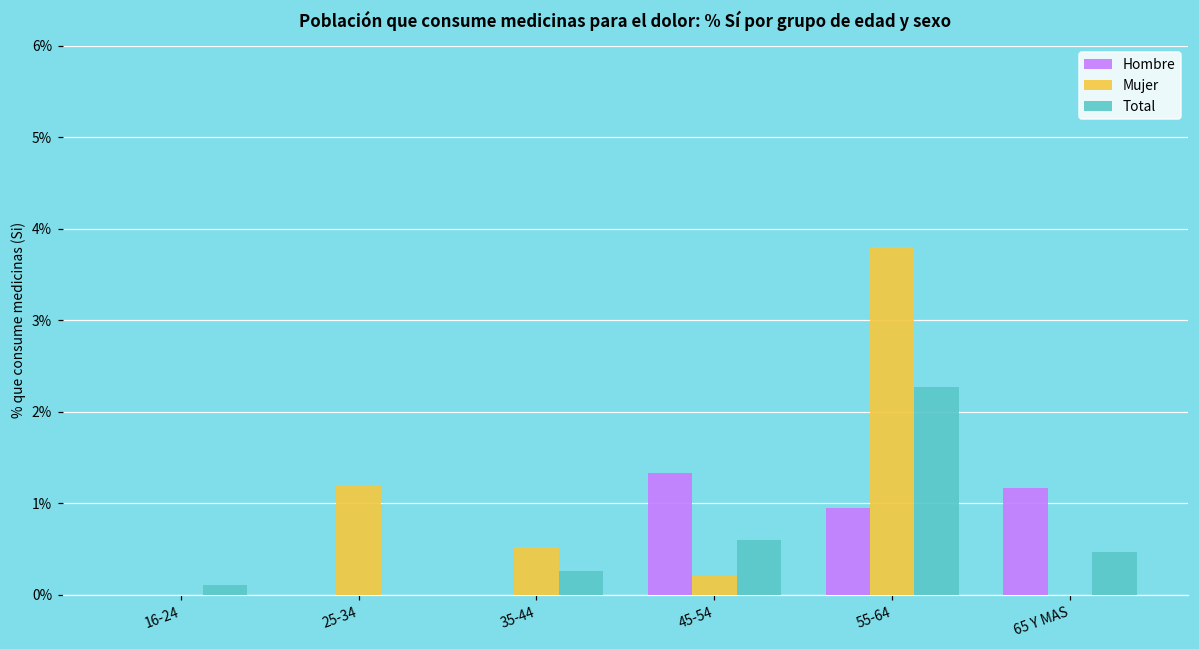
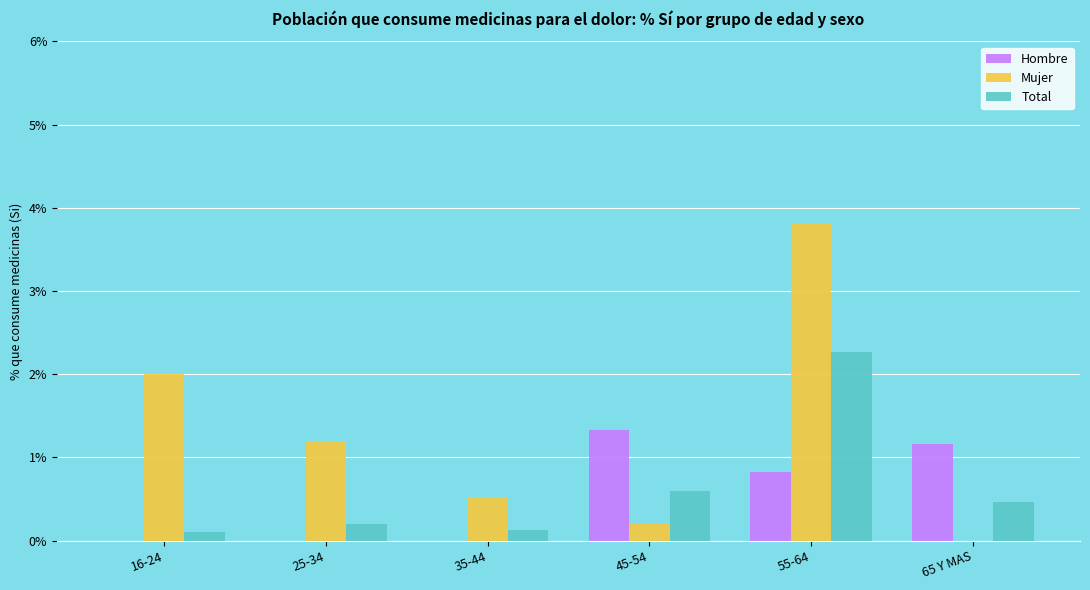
  {
    "Hombre": {
      "16-24": "0.0%",
      "25-34": "0.0%",
      "35-44": "0.0%",
      "45-54": "1.3%",
-     "55-64": "1.0%",
+     "55-64": "0.8%",
      "65 Y MAS": "1.2%"
    },
    "Mujer": {
-     "16-24": "0%",
+     "16-24": "2%",
      "25-34": "1.2%",
      "35-44": "0.5%",
      "45-54": "0.2%",
      "55-64": "3.8%",
      "65 Y MAS": "0%"
    },
    "Total": {
      "16-24": "0.1%",
-     "25-34": "0.0%",
-     "35-44": "0.3%",
+     "25-34": "0.2%",
+     "35-44": "0.1%",
      "45-54": "0.6%",
      "55-64": "2.3%",
      "65 Y MAS": "0.5%"
    }
  }
